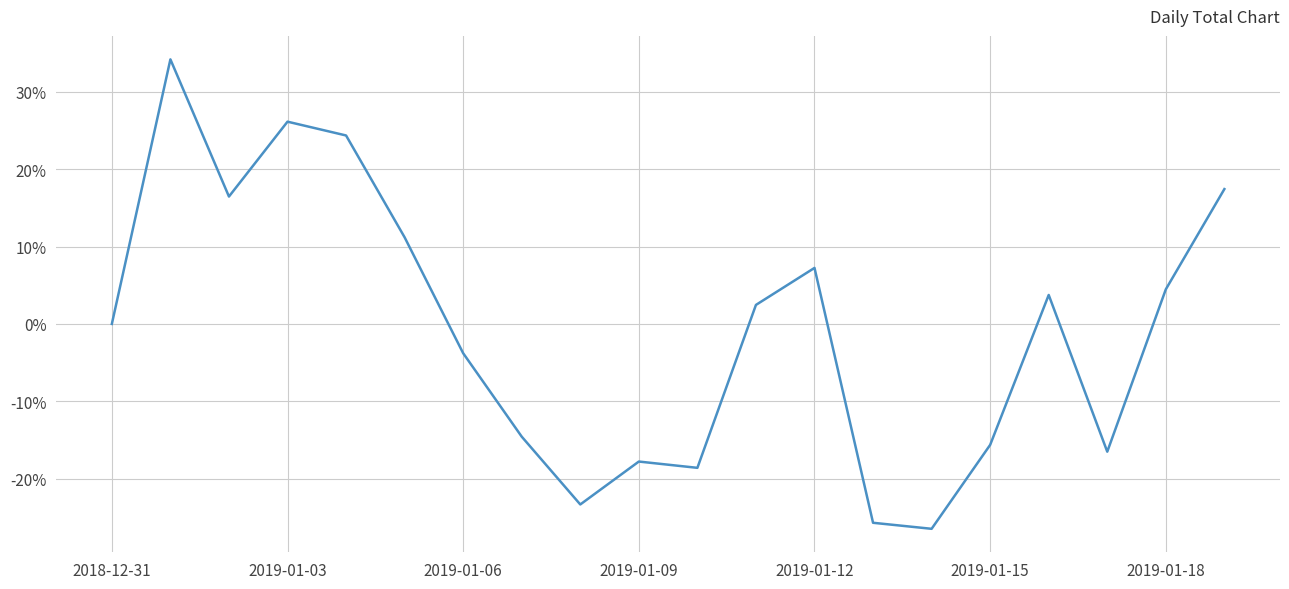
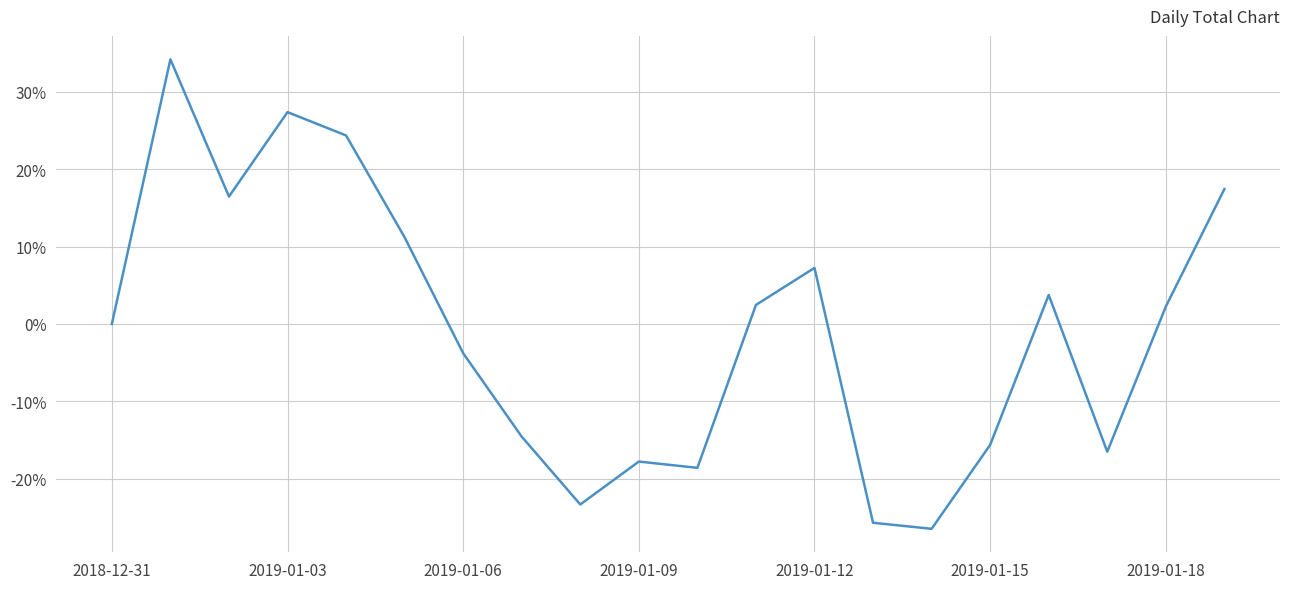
  {
    "2018-12-31": "0%",
-   "2019-01-03": "26%",
+   "2019-01-03": "27%",
    "2019-01-06": "-4%",
    "2019-01-09": "-18%",
    "2019-01-12": "7%",
    "2019-01-15": "-16%",
-   "2019-01-18": "4%"
+   "2019-01-18": "2%"
  }
